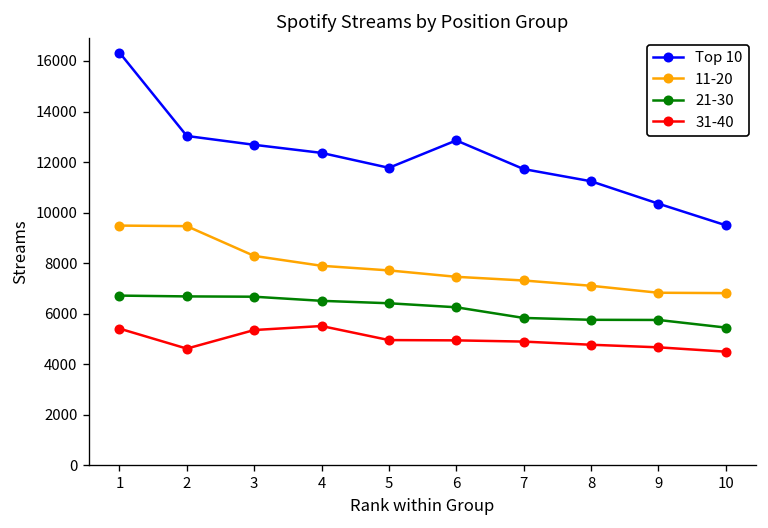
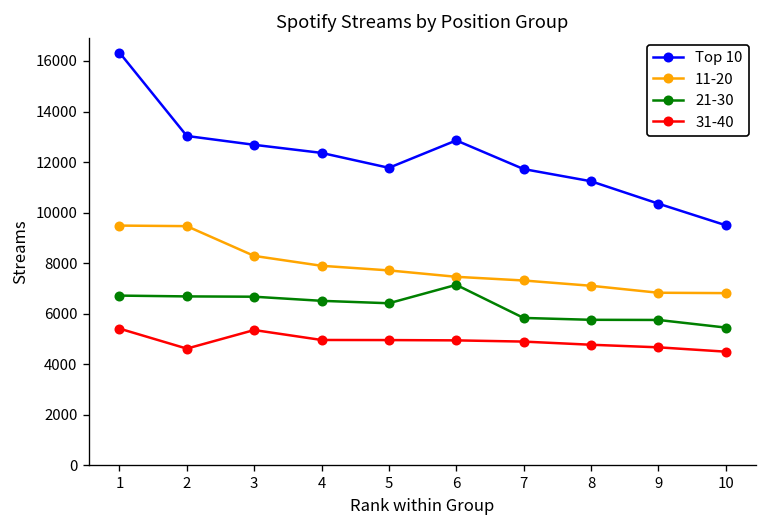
  {
    "Top 10": {
      "1": 16300,
      "2": 13000,
      "3": 12700,
      "4": 12400,
      "5": 11800,
      "6": 12900,
      "7": 11700,
      "8": 11200,
      "9": 10400,
      "10": 9500
    },
    "11-20": {
      "1": 9500,
      "2": 9500,
      "3": 8300,
      "4": 7900,
      "5": 7700,
      "6": 7500,
      "7": 7300,
      "8": 7100,
      "9": 6800,
      "10": 6800
    },
    "21-30": {
      "1": 6700,
      "2": 6700,
      "3": 6700,
      "4": 6500,
      "5": 6400,
-     "6": 6300,
+     "6": 7100,
      "7": 5800,
      "8": 5800,
      "9": 5800,
      "10": 5500
    },
    "31-40": {
      "1": 5400,
      "2": 4600,
      "3": 5400,
-     "4": 5500,
+     "4": 5000,
      "5": 5000,
      "6": 4900,
      "7": 4900,
      "8": 4800,
      "9": 4700,
      "10": 4500
    }
  }
